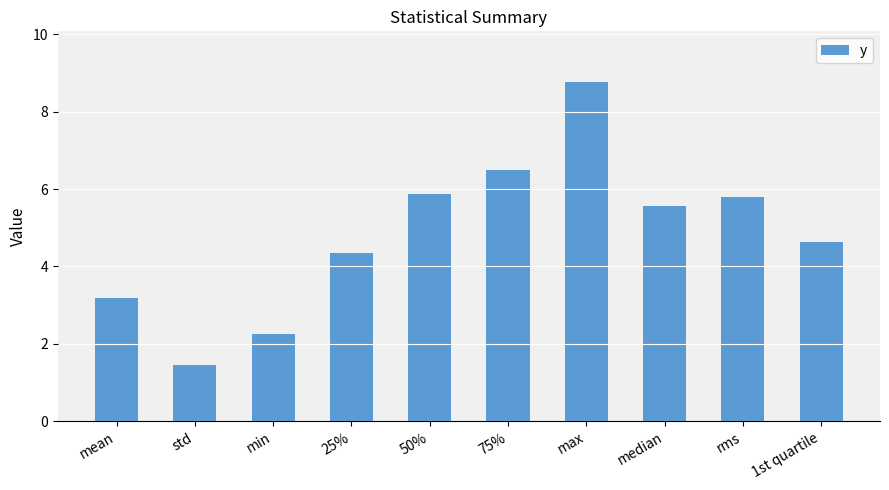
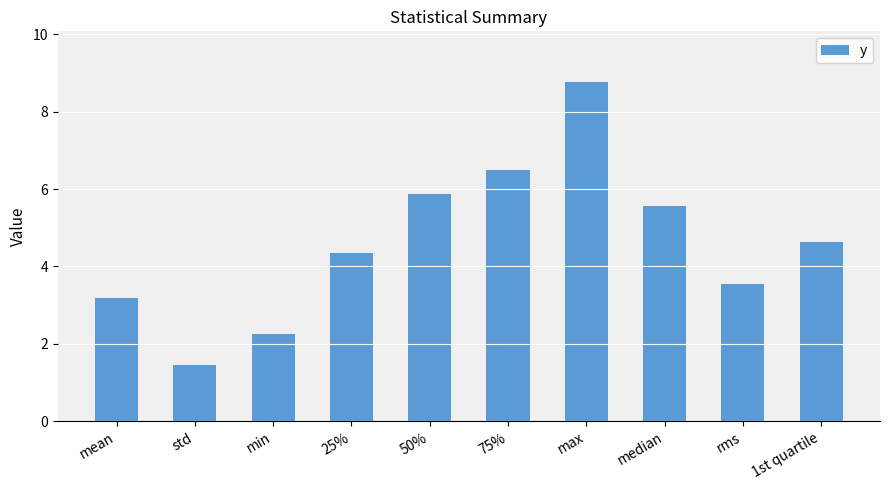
  {
    "mean": 3.2,
    "std": 1.4,
    "min": 2.3,
    "25%": 4.4,
    "50%": 5.9,
    "75%": 6.5,
    "max": 8.8,
    "median": 5.6,
-   "rms": 5.8,
+   "rms": 3.5,
    "1st quartile": 4.6
  }
